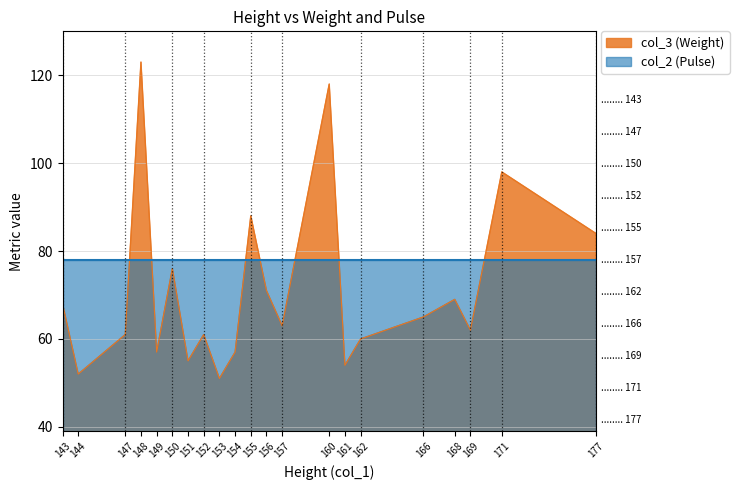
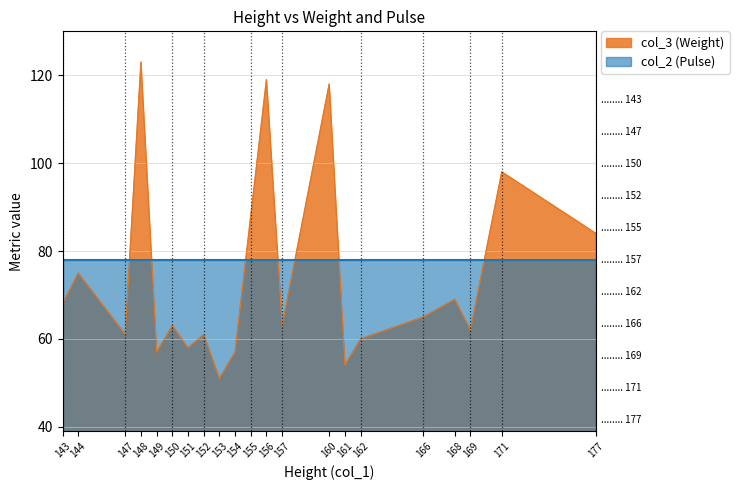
  {
    "col_3 (Weight)": {
      "143": 68,
-     "144": 52,
+     "144": 75,
      "147": 61,
      "148": 123,
      "149": 57,
-     "150": 76,
-     "151": 55,
+     "150": 63,
+     "151": 58,
      "152": 61,
      "153": 51,
      "154": 57,
      "155": 88,
-     "156": 71,
+     "156": 119,
      "157": 63,
      "160": 118,
      "161": 54,
      "162": 60,
      "166": 65,
      "168": 69,
      "169": 62,
      "171": 98
    },
    "col_2 (Pulse)": {
      "143": 78,
      "144": 78,
      "147": 78,
      "148": 78,
      "149": 78,
      "150": 78,
      "151": 78,
      "152": 78,
      "153": 78,
      "154": 78,
      "155": 78,
      "156": 78,
      "157": 78,
      "160": 78,
      "161": 78,
      "162": 78,
      "166": 78,
      "168": 78,
      "169": 78,
      "171": 78
    }
  }
